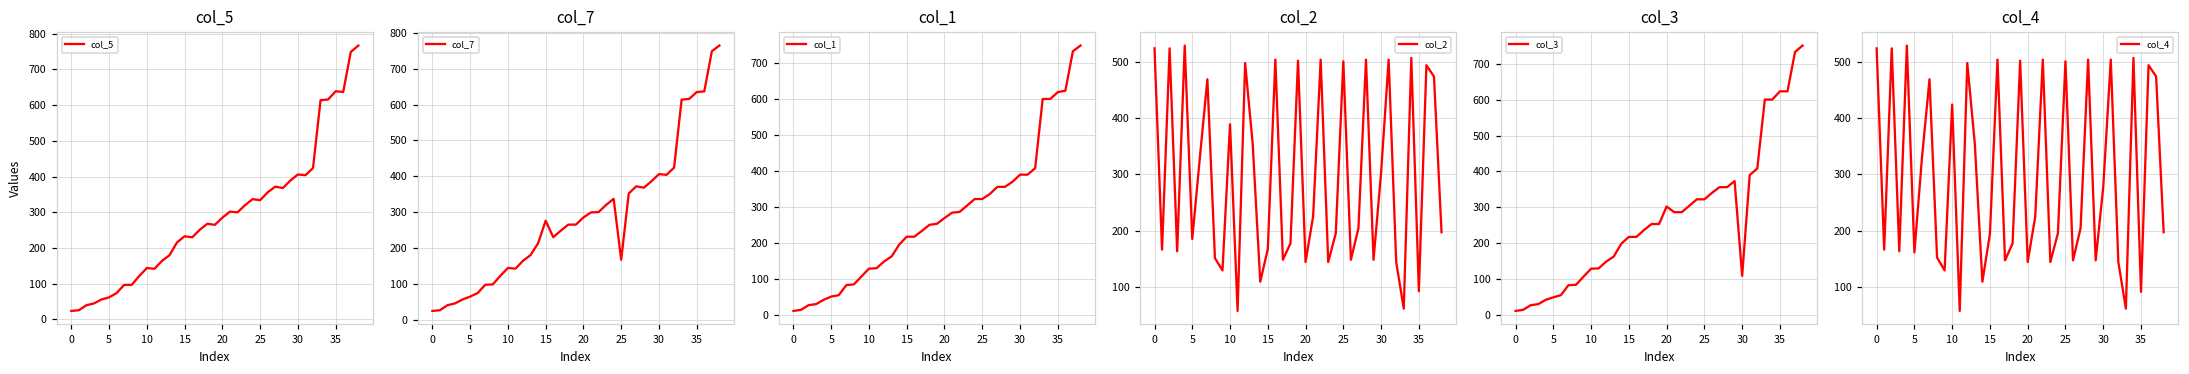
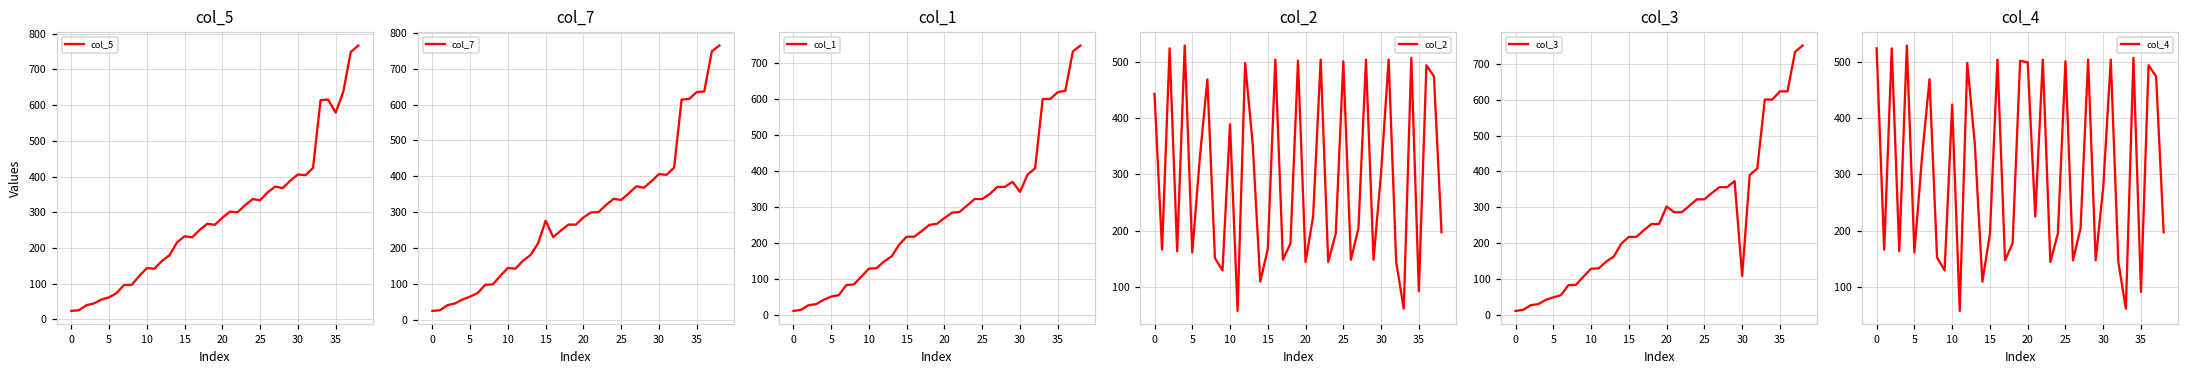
  {
    "col_5": {
      "0": 20,
      "5": 60,
      "10": 140,
      "15": 230,
      "20": 290,
      "25": 330,
      "30": 410,
-     "35": 640
+     "35": 580
    },
    "col_7": {
      "0": 20,
      "5": 60,
      "10": 140,
      "15": 280,
      "20": 290,
-     "25": 170,
+     "25": 330,
      "30": 410,
      "35": 640
    },
    "col_1": {
      "0": 10,
      "5": 50,
      "10": 130,
      "15": 220,
      "20": 270,
      "25": 320,
-     "30": 390,
+     "30": 340,
      "35": 620
    },
    "col_2": {
-     "0": 520,
-     "5": 190,
+     "0": 440,
+     "5": 160,
      "10": 390,
      "15": 170,
      "20": 140,
      "25": 500,
      "30": 300,
      "35": 90
    },
    "col_3": {
      "0": 10,
      "5": 50,
      "10": 130,
      "15": 220,
      "20": 300,
      "25": 320,
      "30": 110,
      "35": 620
    },
    "col_4": {
      "0": 520,
      "5": 160,
      "10": 420,
      "15": 190,
-     "20": 140,
+     "20": 500,
      "25": 500,
      "30": 280,
      "35": 90
    }
  }
